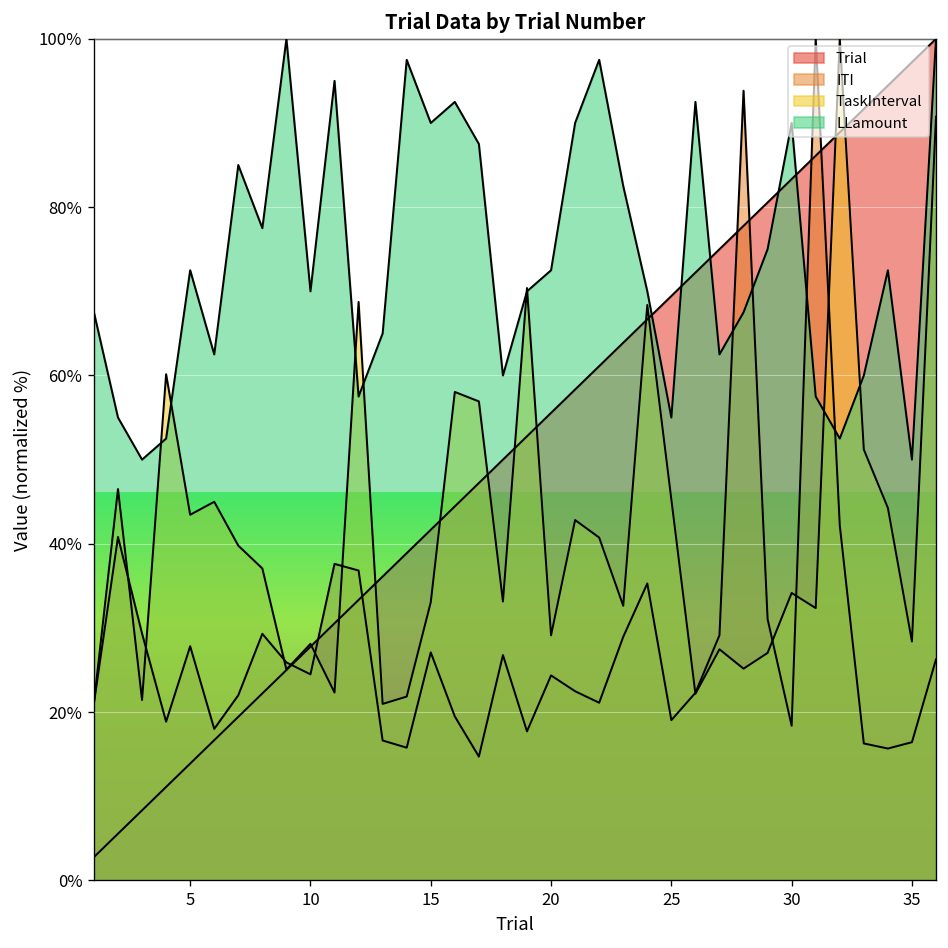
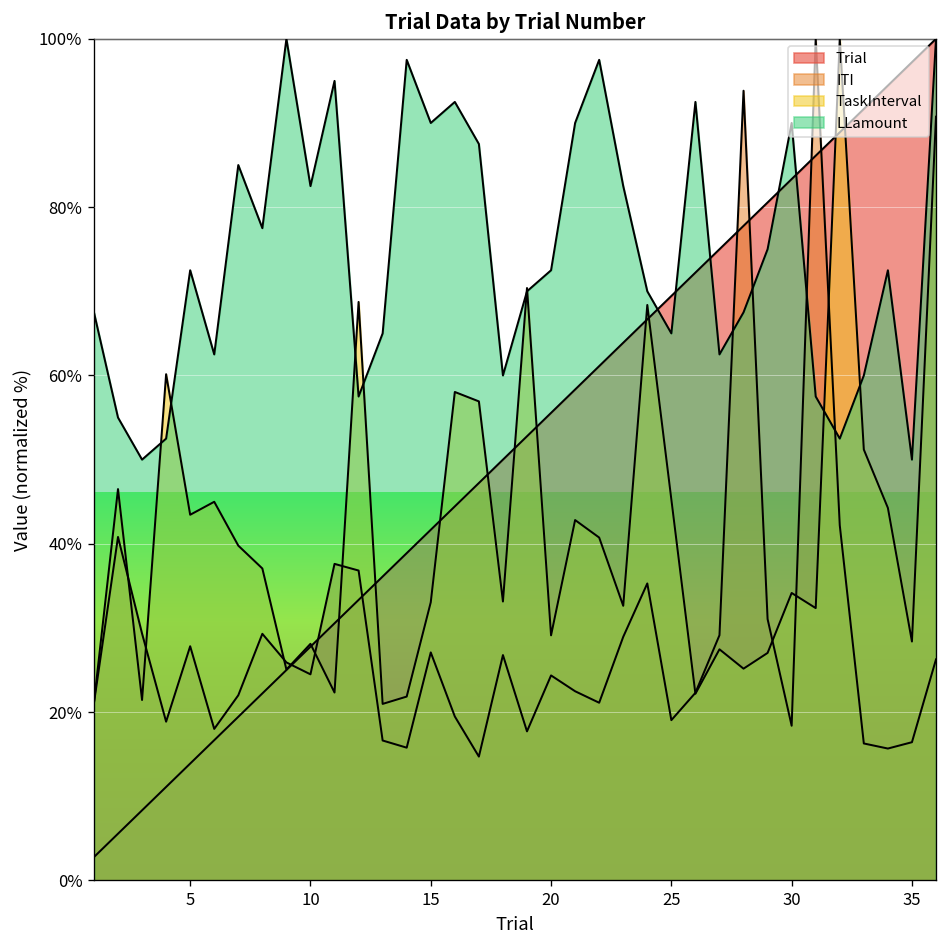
  {
    "LLamount": {
      "5": "73%",
-     "10": "70%",
+     "10": "83%",
      "15": "90%",
      "20": "73%",
-     "25": "55%",
+     "25": "65%",
      "35": "50%"
    }
  }
